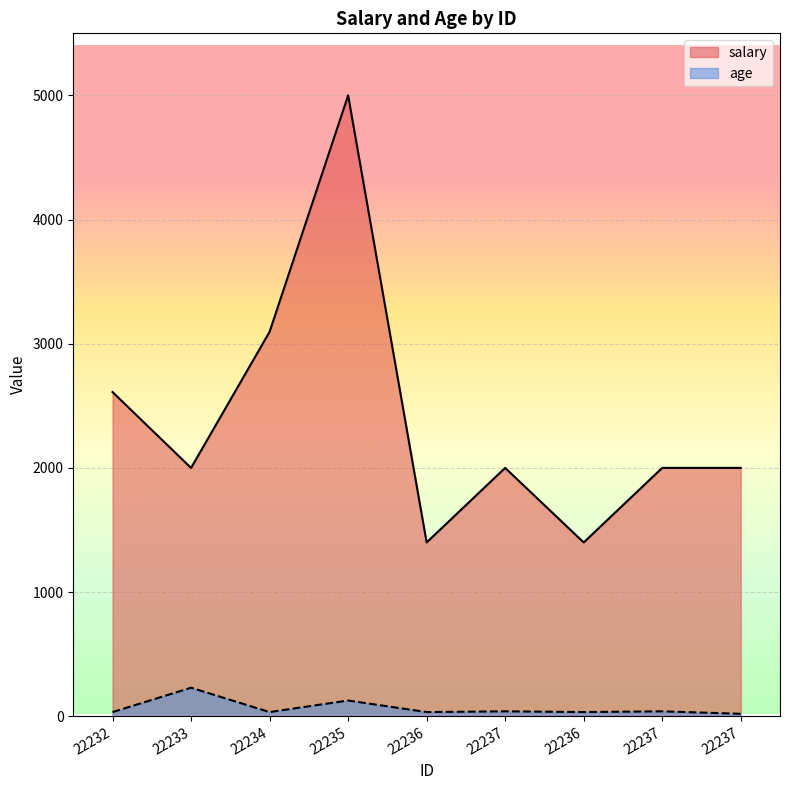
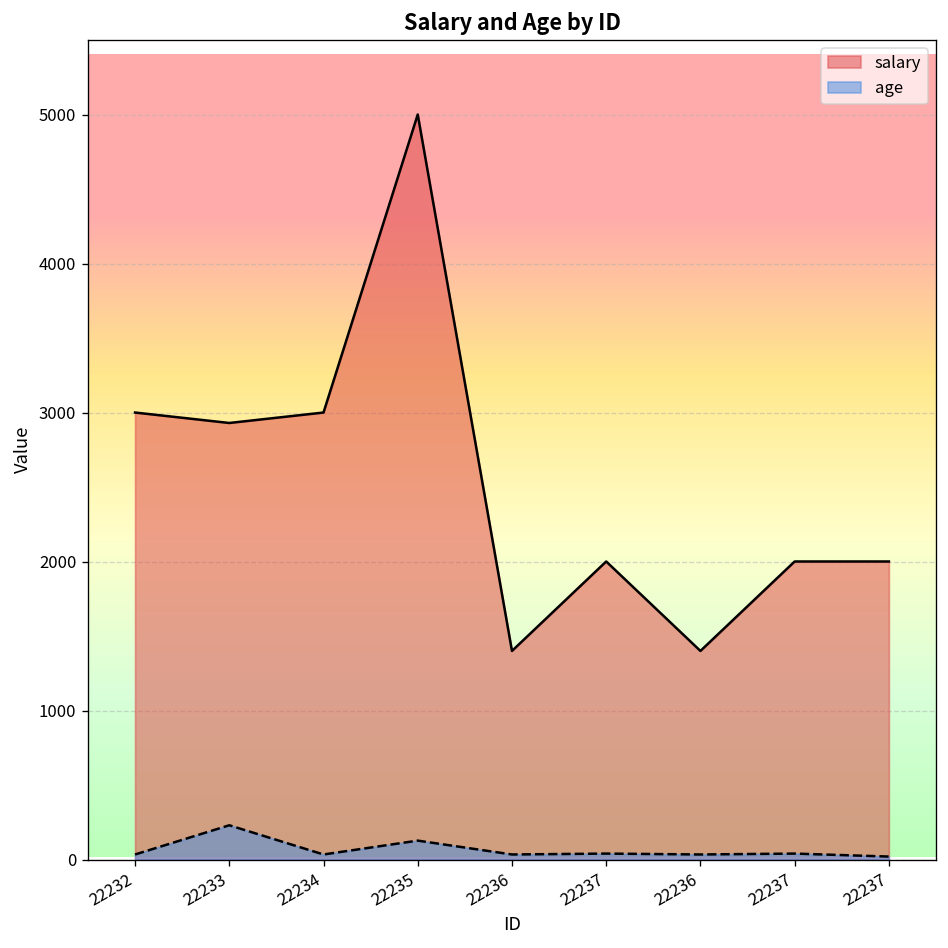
  {
    "salary": {
-     "22232": 2610,
-     "22233": 2000,
-     "22234": 3100,
+     "22232": 3000,
+     "22233": 2930,
+     "22234": 3000,
      "22235": 5000
    },
    "age": {
      "22232": 30,
      "22233": 230,
      "22234": 30,
      "22235": 130
    }
  }
